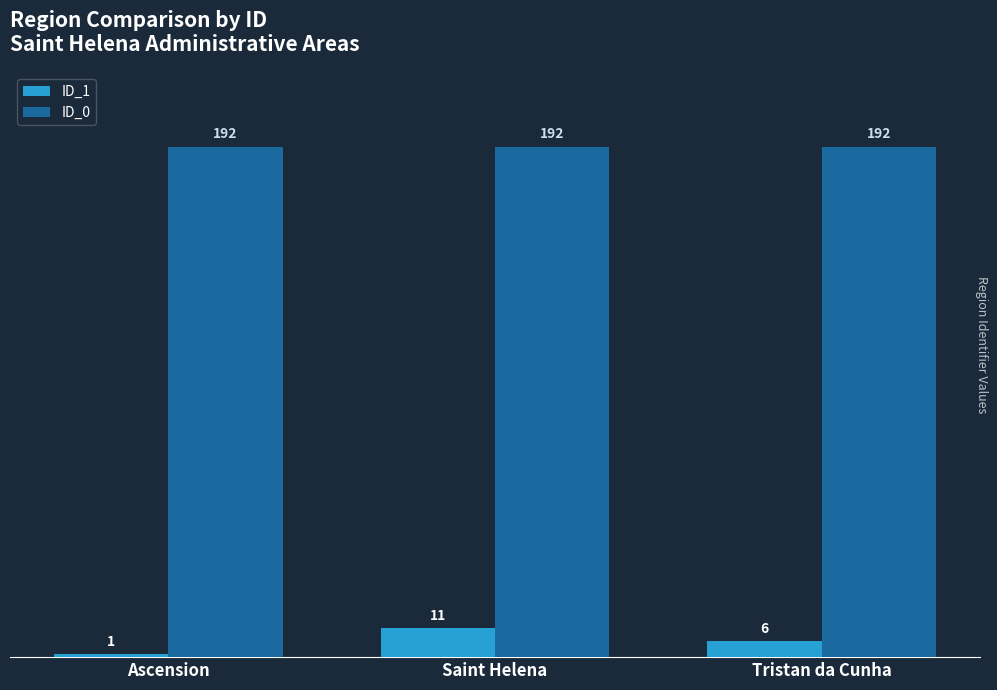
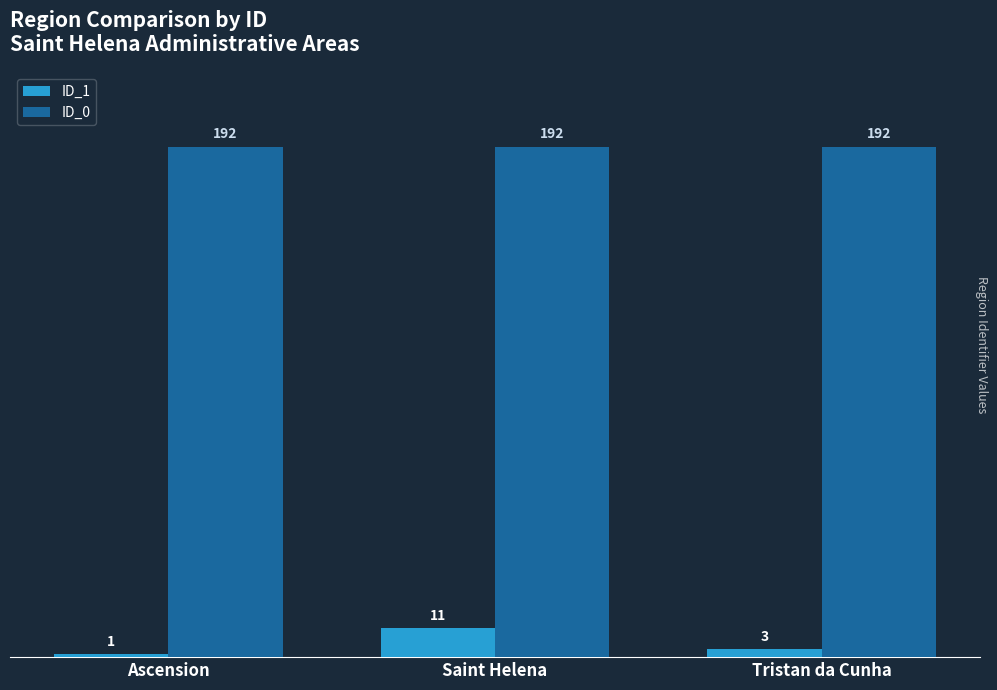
  {
    "ID_1": {
      "Ascension": 1,
      "Saint Helena": 11,
-     "Tristan da Cunha": 6
+     "Tristan da Cunha": 3
    },
    "ID_0": {
      "Ascension": 192,
      "Saint Helena": 192,
      "Tristan da Cunha": 192
    }
  }
